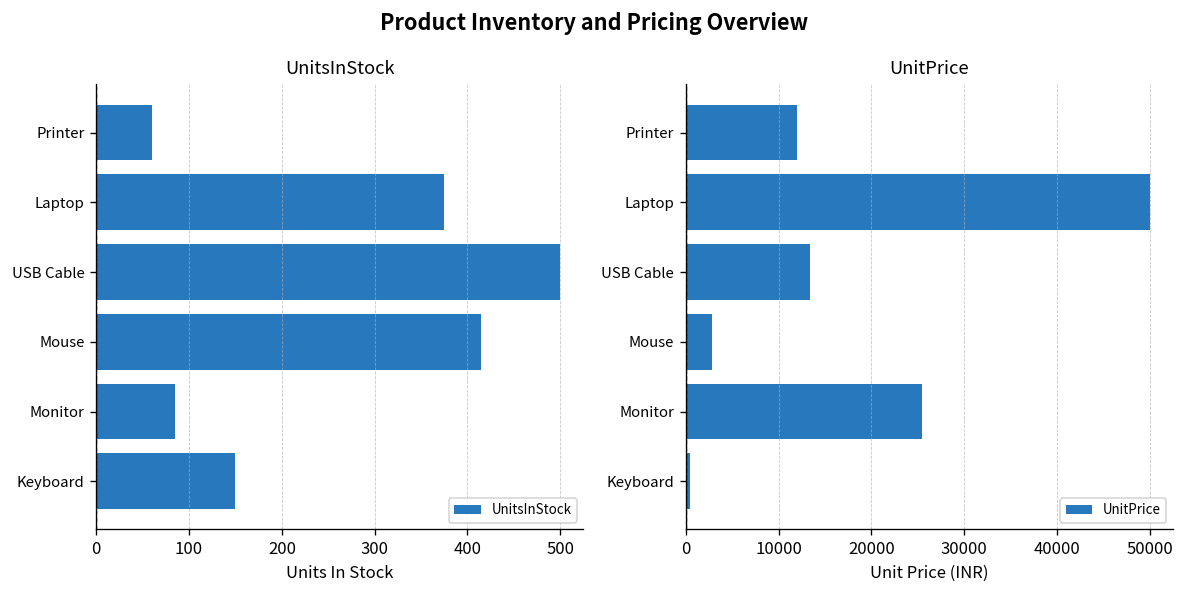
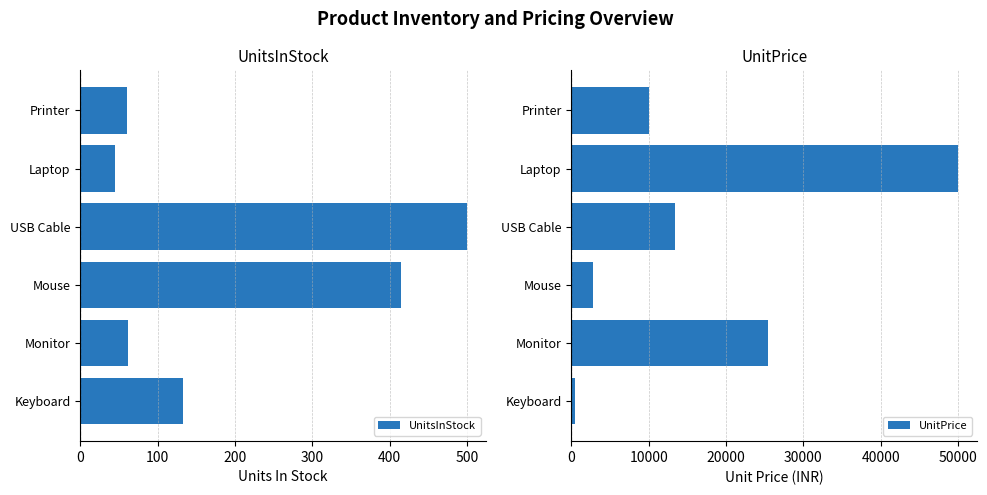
  {
    "UnitsInStock": {
      "Printer": 60,
-     "Laptop": 380,
+     "Laptop": 50,
      "USB Cable": 500,
      "Mouse": 420,
-     "Monitor": 90,
-     "Keyboard": 150
+     "Monitor": 60,
+     "Keyboard": 130
    },
    "UnitPrice": {
-     "Printer": 12000,
+     "Printer": 10000,
      "Laptop": 50000,
      "USB Cable": 13000,
      "Mouse": 3000,
      "Monitor": 25000,
      "Keyboard": 1000
    }
  }
